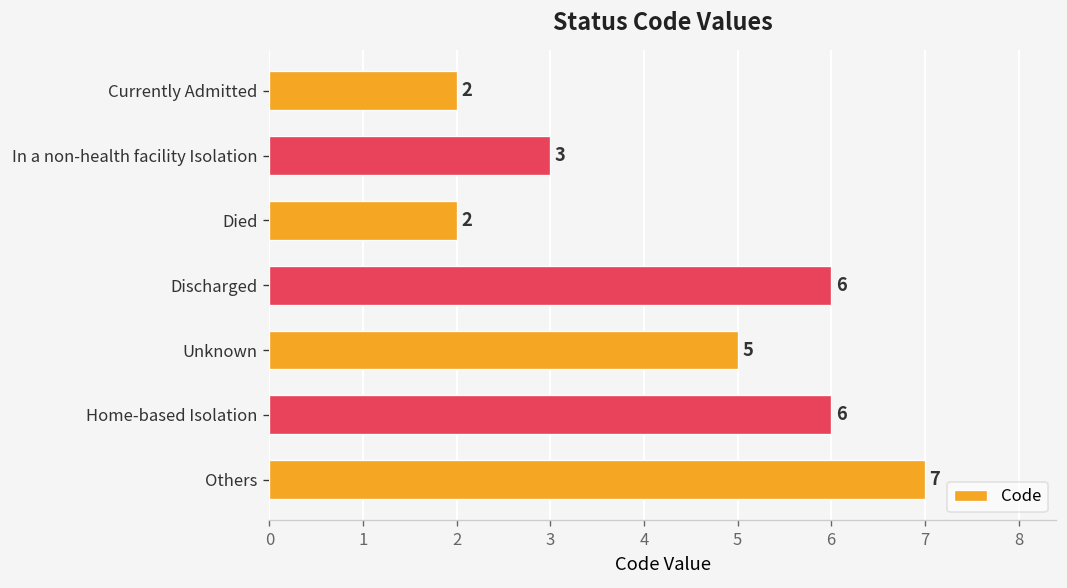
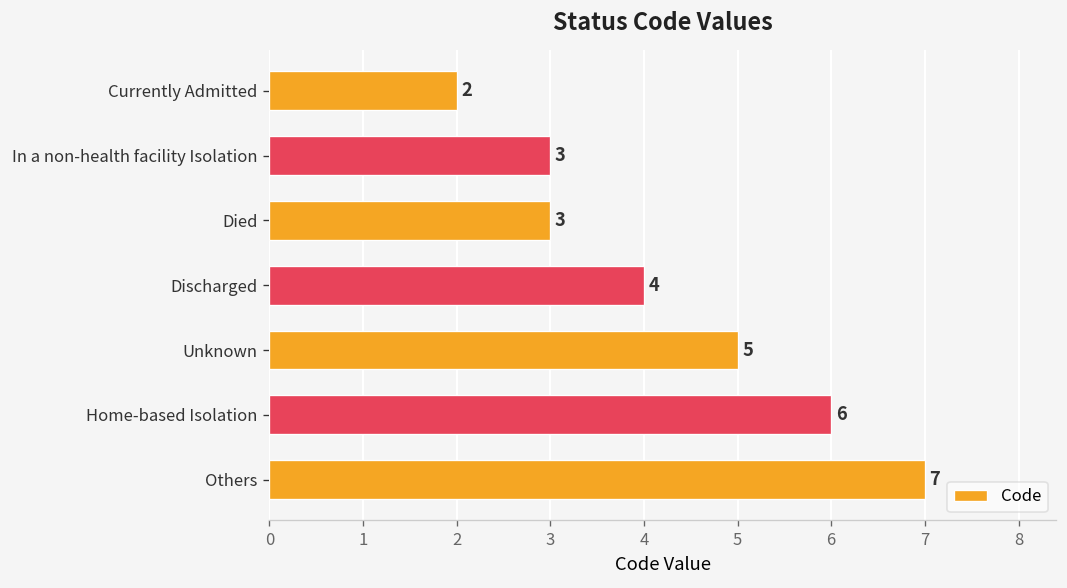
  {
    "Currently Admitted": 2,
    "In a non-health facility Isolation": 3,
-   "Died": 2,
-   "Discharged": 6,
+   "Died": 3,
+   "Discharged": 4,
    "Unknown": 5,
    "Home-based Isolation": 6,
    "Others": 7
  }
